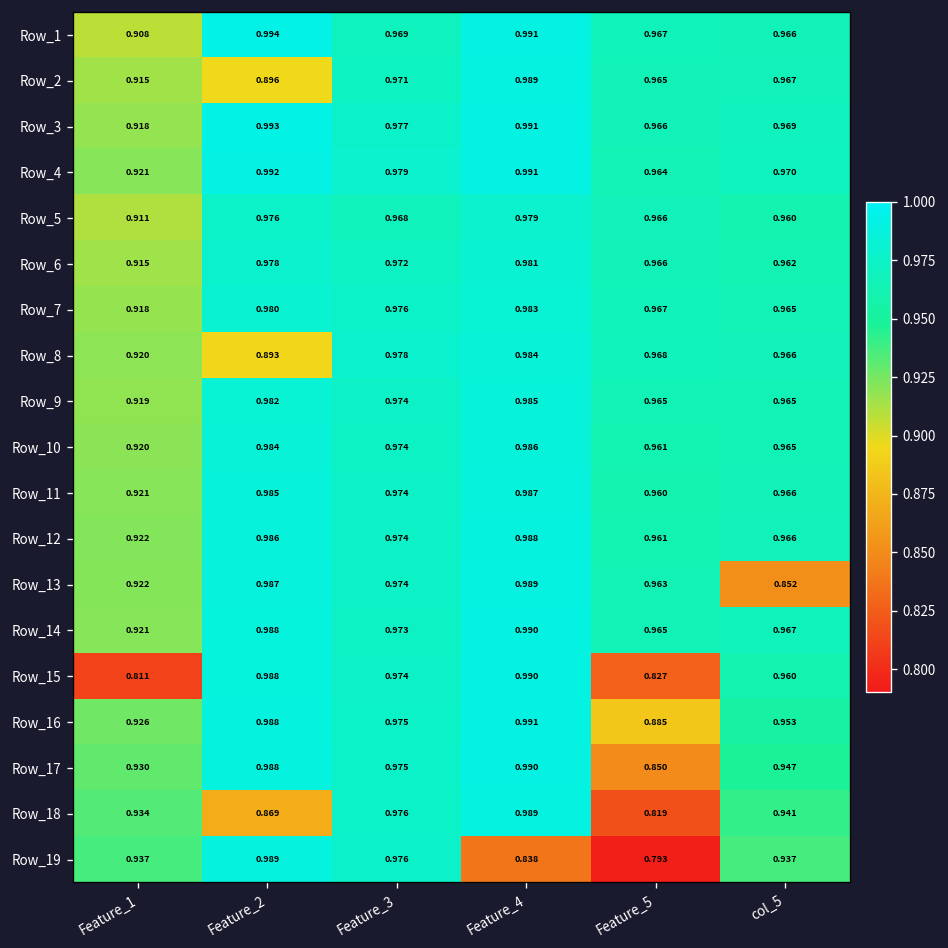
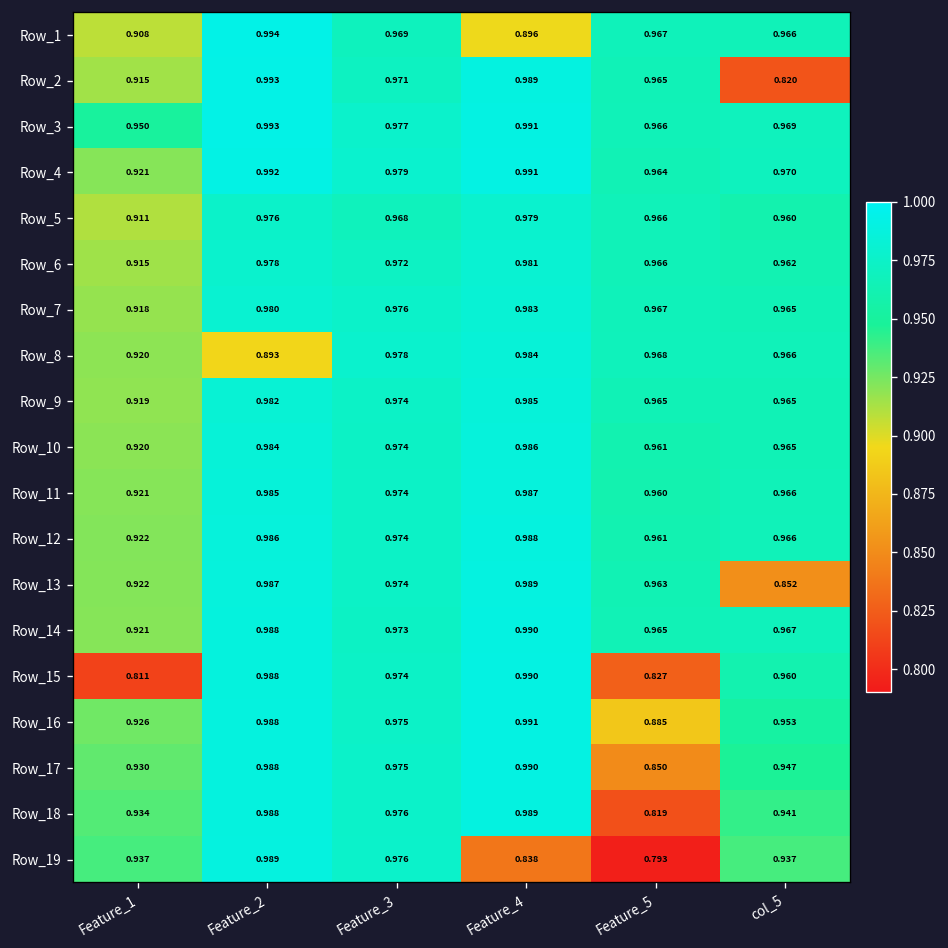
  {
    "Row_1": {
      "Feature_1": 0.908,
      "Feature_2": 0.994,
      "Feature_3": 0.969,
-     "Feature_4": 0.991,
+     "Feature_4": 0.896,
      "Feature_5": 0.967,
      "col_5": 0.966
    },
    "Row_2": {
      "Feature_1": 0.915,
-     "Feature_2": 0.896,
+     "Feature_2": 0.993,
      "Feature_3": 0.971,
      "Feature_4": 0.989,
      "Feature_5": 0.965,
-     "col_5": 0.967
+     "col_5": 0.820
    },
    "Row_3": {
-     "Feature_1": 0.918,
+     "Feature_1": 0.950,
      "Feature_2": 0.993,
      "Feature_3": 0.977,
      "Feature_4": 0.991,
      "Feature_5": 0.966,
      "col_5": 0.969
    },
    "Row_4": {
      "Feature_1": 0.921,
      "Feature_2": 0.992,
      "Feature_3": 0.979,
      "Feature_4": 0.991,
      "Feature_5": 0.964,
      "col_5": 0.970
    },
    "Row_5": {
      "Feature_1": 0.911,
      "Feature_2": 0.976,
      "Feature_3": 0.968,
      "Feature_4": 0.979,
      "Feature_5": 0.966,
      "col_5": 0.960
    },
    "Row_6": {
      "Feature_1": 0.915,
      "Feature_2": 0.978,
      "Feature_3": 0.972,
      "Feature_4": 0.981,
      "Feature_5": 0.966,
      "col_5": 0.962
    },
    "Row_7": {
      "Feature_1": 0.918,
      "Feature_2": 0.980,
      "Feature_3": 0.976,
      "Feature_4": 0.983,
      "Feature_5": 0.967,
      "col_5": 0.965
    },
    "Row_8": {
      "Feature_1": 0.920,
      "Feature_2": 0.893,
      "Feature_3": 0.978,
      "Feature_4": 0.984,
      "Feature_5": 0.968,
      "col_5": 0.966
    },
    "Row_9": {
      "Feature_1": 0.919,
      "Feature_2": 0.982,
      "Feature_3": 0.974,
      "Feature_4": 0.985,
      "Feature_5": 0.965,
      "col_5": 0.965
    },
    "Row_10": {
      "Feature_1": 0.920,
      "Feature_2": 0.984,
      "Feature_3": 0.974,
      "Feature_4": 0.986,
      "Feature_5": 0.961,
      "col_5": 0.965
    },
    "Row_11": {
      "Feature_1": 0.921,
      "Feature_2": 0.985,
      "Feature_3": 0.974,
      "Feature_4": 0.987,
      "Feature_5": 0.960,
      "col_5": 0.966
    },
    "Row_12": {
      "Feature_1": 0.922,
      "Feature_2": 0.986,
      "Feature_3": 0.974,
      "Feature_4": 0.988,
      "Feature_5": 0.961,
      "col_5": 0.966
    },
    "Row_13": {
      "Feature_1": 0.922,
      "Feature_2": 0.987,
      "Feature_3": 0.974,
      "Feature_4": 0.989,
      "Feature_5": 0.963,
      "col_5": 0.852
    },
    "Row_14": {
      "Feature_1": 0.921,
      "Feature_2": 0.988,
      "Feature_3": 0.973,
      "Feature_4": 0.990,
      "Feature_5": 0.965,
      "col_5": 0.967
    },
    "Row_15": {
      "Feature_1": 0.811,
      "Feature_2": 0.988,
      "Feature_3": 0.974,
      "Feature_4": 0.990,
      "Feature_5": 0.827,
      "col_5": 0.960
    },
    "Row_16": {
      "Feature_1": 0.926,
      "Feature_2": 0.988,
      "Feature_3": 0.975,
      "Feature_4": 0.991,
      "Feature_5": 0.885,
      "col_5": 0.953
    },
    "Row_17": {
      "Feature_1": 0.930,
      "Feature_2": 0.988,
      "Feature_3": 0.975,
      "Feature_4": 0.990,
      "Feature_5": 0.850,
      "col_5": 0.947
    },
    "Row_18": {
      "Feature_1": 0.934,
-     "Feature_2": 0.869,
+     "Feature_2": 0.988,
      "Feature_3": 0.976,
      "Feature_4": 0.989,
      "Feature_5": 0.819,
      "col_5": 0.941
    },
    "Row_19": {
      "Feature_1": 0.937,
      "Feature_2": 0.989,
      "Feature_3": 0.976,
      "Feature_4": 0.838,
      "Feature_5": 0.793,
      "col_5": 0.937
    }
  }
